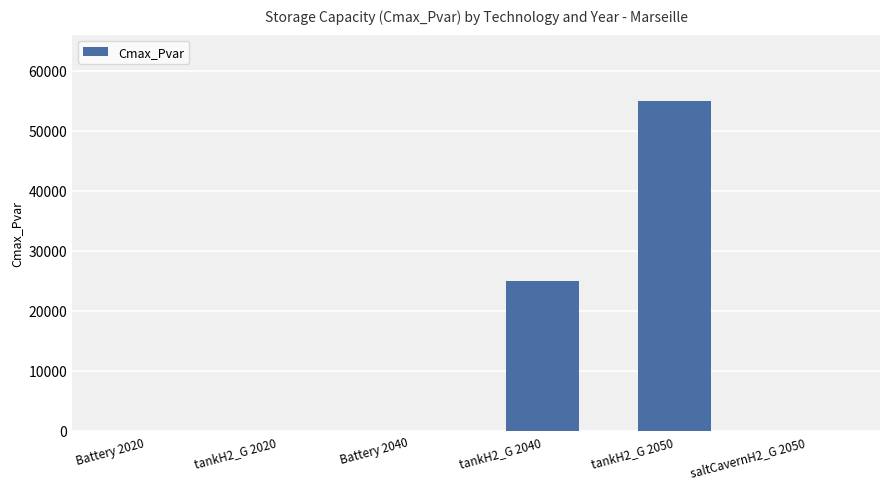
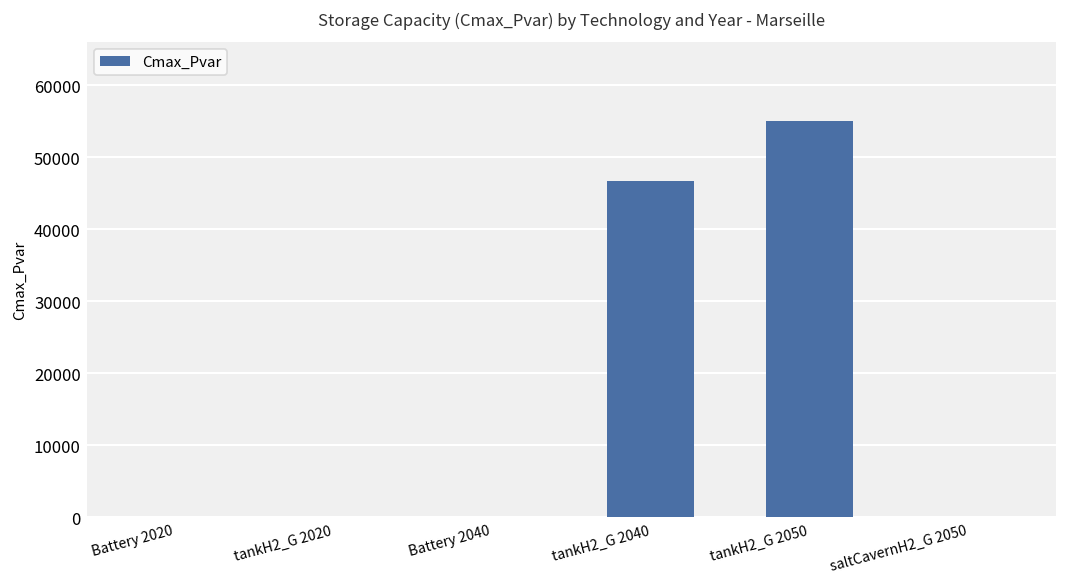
  {
    "Battery 2020": 0,
    "tankH2_G 2020": 0,
    "Battery 2040": 0,
-   "tankH2_G 2040": 25000,
+   "tankH2_G 2040": 47000,
    "tankH2_G 2050": 55000,
    "saltCavernH2_G 2050": 0
  }
